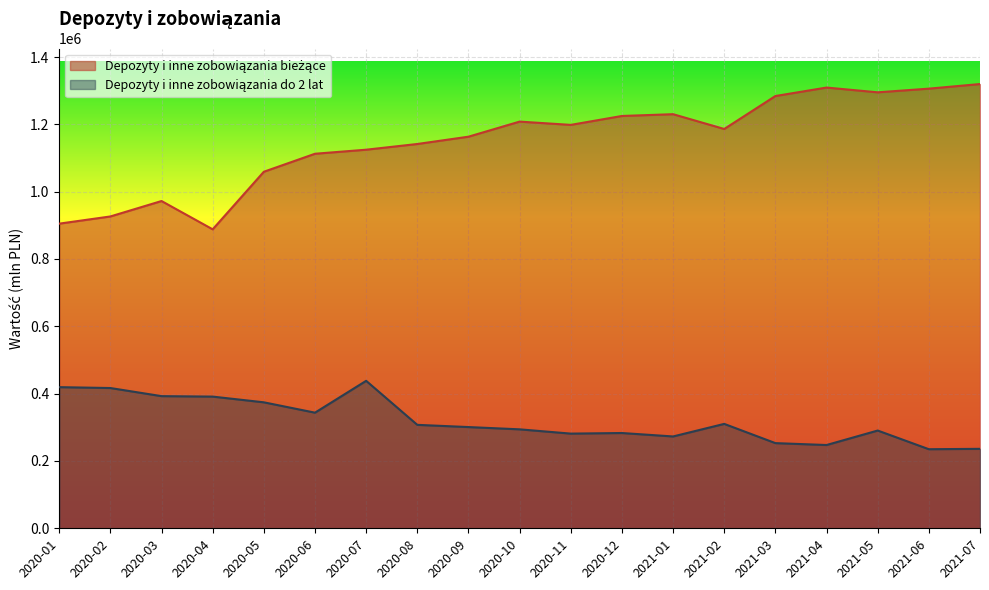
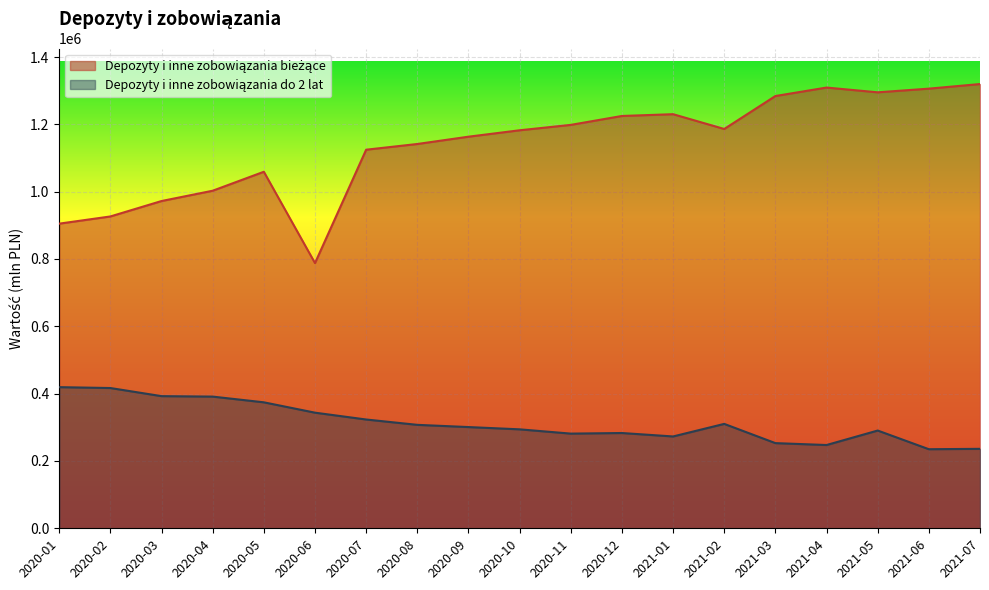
  {
    "Depozyty i inne zobowiązania bieżące": {
      "2020-01": 900000,
      "2020-02": 930000,
      "2020-03": 970000,
-     "2020-04": 890000,
+     "2020-04": 1000000,
      "2020-05": 1060000,
-     "2020-06": 1110000,
+     "2020-06": 790000,
      "2020-07": 1120000,
      "2020-08": 1140000,
      "2020-09": 1160000,
-     "2020-10": 1210000,
+     "2020-10": 1180000,
      "2020-11": 1200000,
      "2020-12": 1220000,
      "2021-01": 1230000,
      "2021-02": 1190000,
      "2021-03": 1280000,
      "2021-04": 1310000,
      "2021-05": 1300000,
      "2021-06": 1310000,
      "2021-07": 1320000
    },
    "Depozyty i inne zobowiązania do 2 lat": {
      "2020-01": 420000,
      "2020-02": 420000,
      "2020-03": 390000,
      "2020-04": 390000,
      "2020-05": 370000,
      "2020-06": 340000,
-     "2020-07": 440000,
+     "2020-07": 320000,
      "2020-08": 310000,
      "2020-09": 300000,
      "2020-10": 290000,
      "2020-11": 280000,
      "2020-12": 280000,
      "2021-01": 270000,
      "2021-02": 310000,
      "2021-03": 250000,
      "2021-04": 250000,
      "2021-05": 290000,
      "2021-06": 230000,
      "2021-07": 240000
    }
  }
